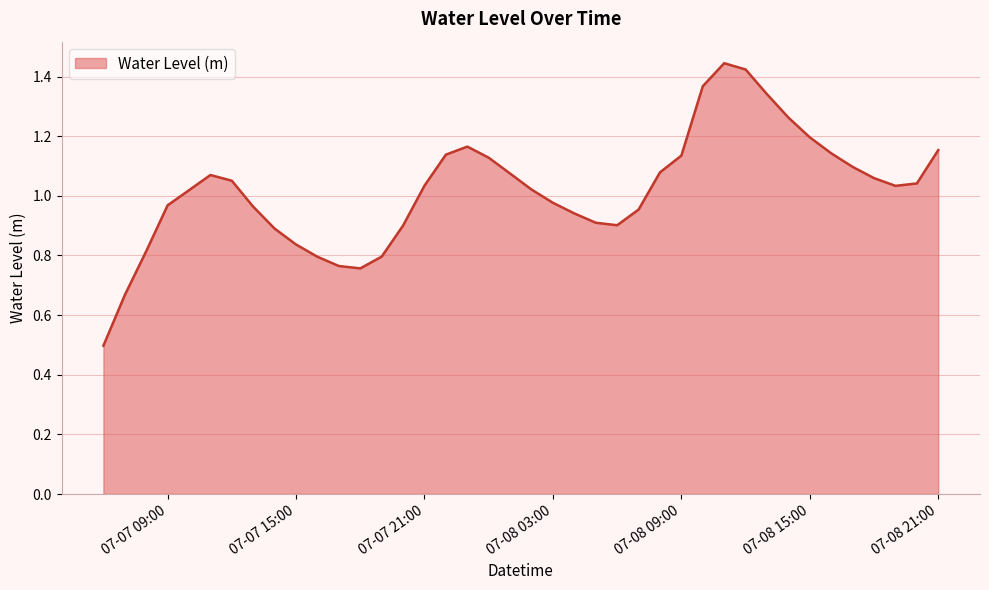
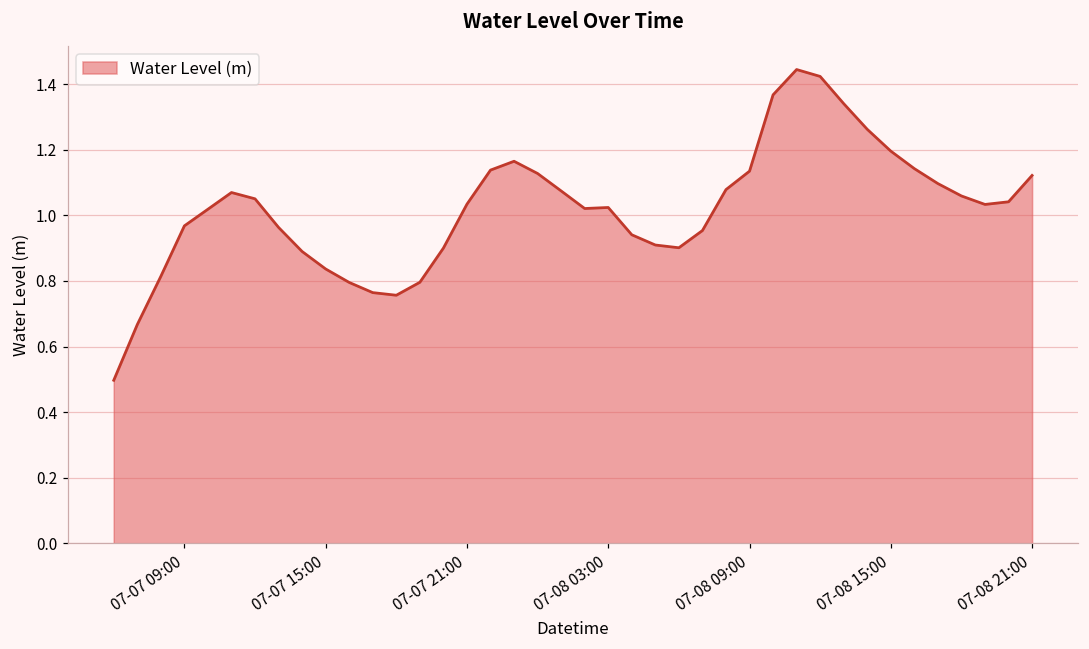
  {
    "07-07 09:00": 0.97,
    "07-07 15:00": 0.84,
    "07-07 21:00": 1.03,
-   "07-08 03:00": 0.98,
+   "07-08 03:00": 1.02,
    "07-08 09:00": 1.13,
    "07-08 15:00": 1.20,
-   "07-08 21:00": 1.15
+   "07-08 21:00": 1.12
  }
